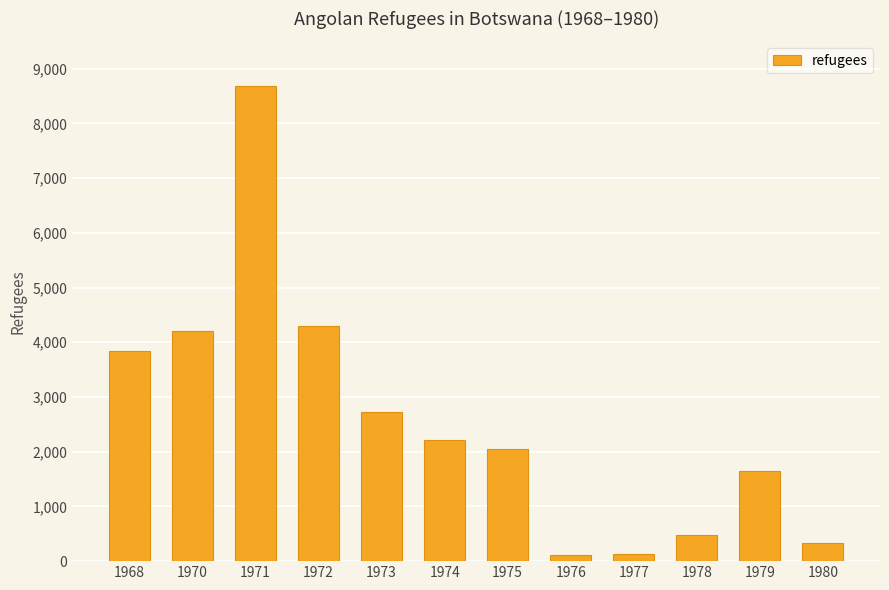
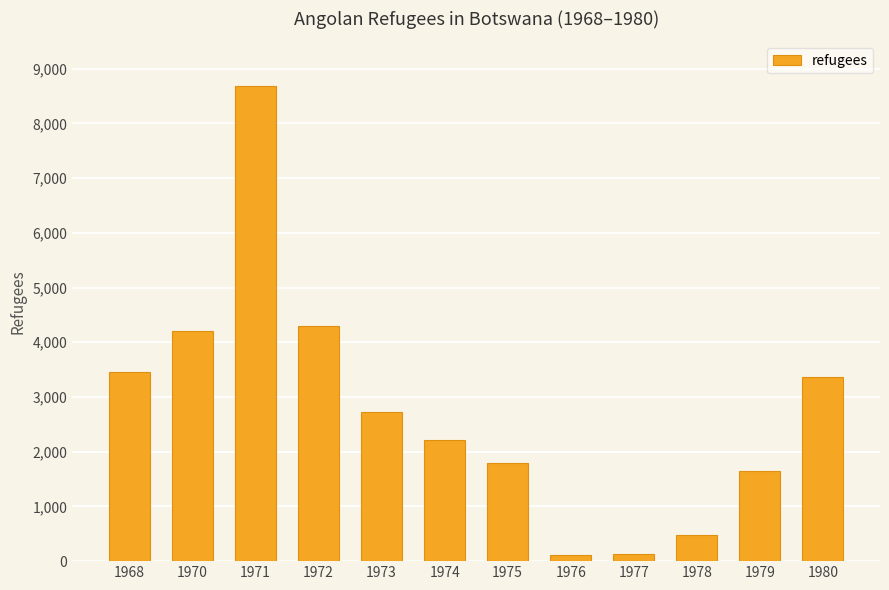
  {
-   "1968": "3,800",
+   "1968": "3,500",
    "1970": "4,200",
    "1971": "8,700",
    "1972": "4,300",
    "1973": "2,700",
    "1974": "2,200",
-   "1975": "2,100",
+   "1975": "1,800",
    "1976": "100",
    "1977": "100",
    "1978": "500",
    "1979": "1,600",
-   "1980": "300"
+   "1980": "3,400"
  }
